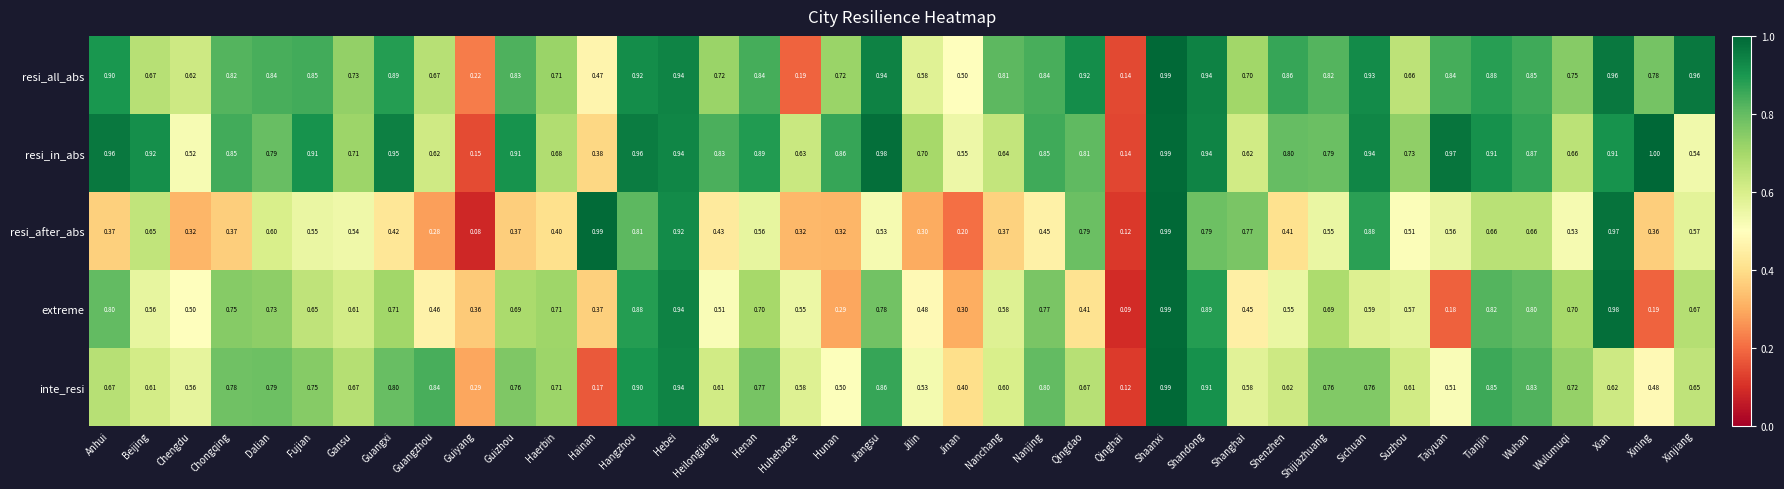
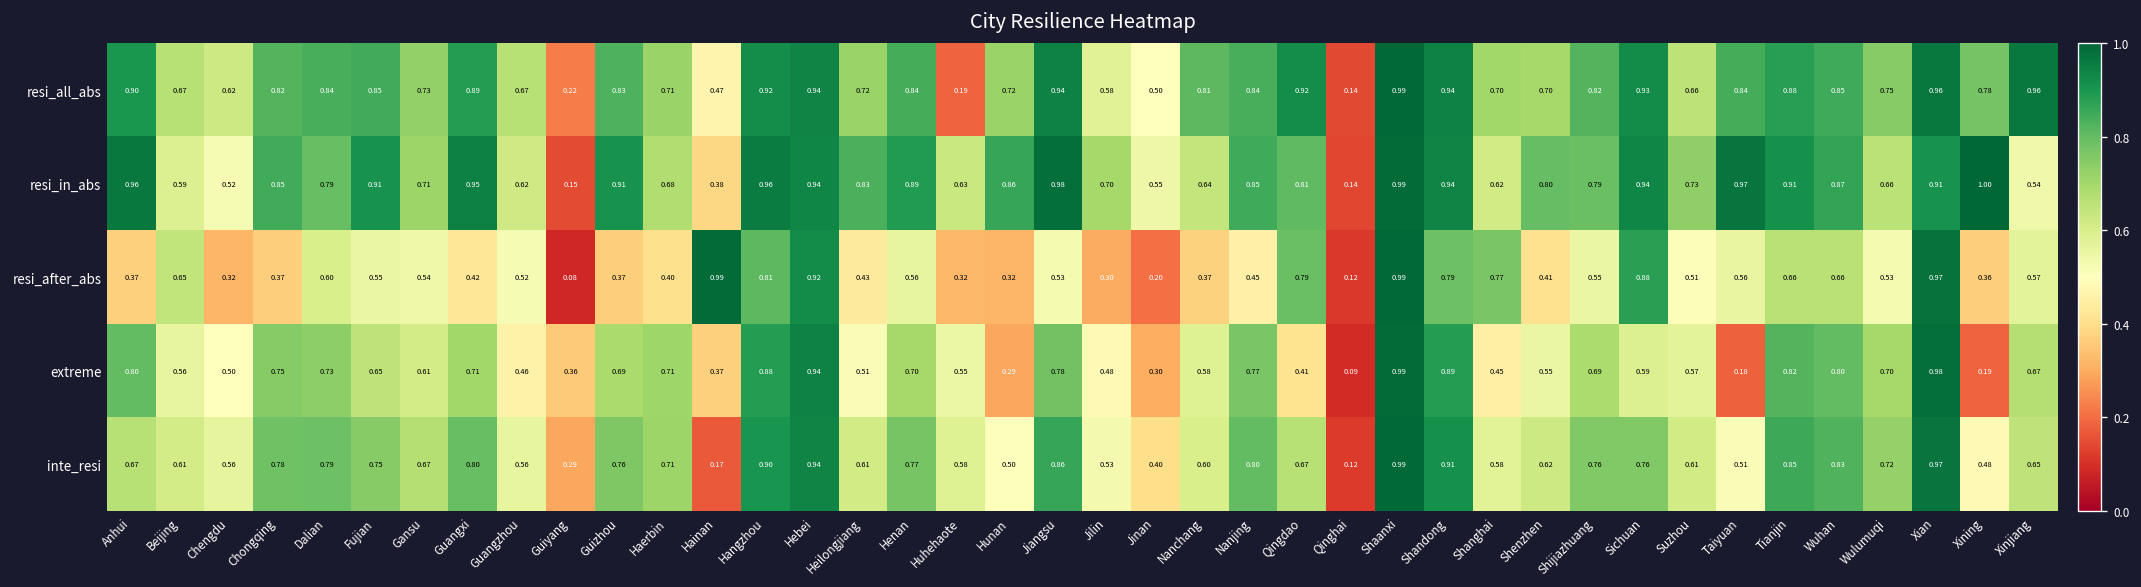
  {
    "resi_all_abs": {
      "Anhui": 0.90,
      "Beijing": 0.67,
      "Chengdu": 0.62,
      "Chongqing": 0.82,
      "Dalian": 0.84,
      "Fujian": 0.85,
      "Gansu": 0.73,
      "Guangxi": 0.89,
      "Guangzhou": 0.67,
      "Guiyang": 0.22,
      "Guizhou": 0.83,
      "Haerbin": 0.71,
      "Hainan": 0.47,
      "Hangzhou": 0.92,
      "Hebei": 0.94,
      "Heilongjiang": 0.72,
      "Henan": 0.84,
      "Huhehaote": 0.19,
      "Hunan": 0.72,
      "Jiangsu": 0.94,
      "Jilin": 0.58,
      "Jinan": 0.50,
      "Nanchang": 0.81,
      "Nanjing": 0.84,
      "Qingdao": 0.92,
      "Qinghai": 0.14,
      "Shaanxi": 0.99,
      "Shandong": 0.94,
      "Shanghai": 0.70,
-     "Shenzhen": 0.86,
+     "Shenzhen": 0.70,
      "Shijiazhuang": 0.82,
      "Sichuan": 0.93,
      "Suzhou": 0.66,
      "Taiyuan": 0.84,
      "Tianjin": 0.88,
      "Wuhan": 0.85,
      "Wulumuqi": 0.75,
      "Xian": 0.96,
      "Xining": 0.78,
      "Xinjiang": 0.96
    },
    "resi_in_abs": {
      "Anhui": 0.96,
-     "Beijing": 0.92,
+     "Beijing": 0.59,
      "Chengdu": 0.52,
      "Chongqing": 0.85,
      "Dalian": 0.79,
      "Fujian": 0.91,
      "Gansu": 0.71,
      "Guangxi": 0.95,
      "Guangzhou": 0.62,
      "Guiyang": 0.15,
      "Guizhou": 0.91,
      "Haerbin": 0.68,
      "Hainan": 0.38,
      "Hangzhou": 0.96,
      "Hebei": 0.94,
      "Heilongjiang": 0.83,
      "Henan": 0.89,
      "Huhehaote": 0.63,
      "Hunan": 0.86,
      "Jiangsu": 0.98,
      "Jilin": 0.70,
      "Jinan": 0.55,
      "Nanchang": 0.64,
      "Nanjing": 0.85,
      "Qingdao": 0.81,
      "Qinghai": 0.14,
      "Shaanxi": 0.99,
      "Shandong": 0.94,
      "Shanghai": 0.62,
      "Shenzhen": 0.80,
      "Shijiazhuang": 0.79,
      "Sichuan": 0.94,
      "Suzhou": 0.73,
      "Taiyuan": 0.97,
      "Tianjin": 0.91,
      "Wuhan": 0.87,
      "Wulumuqi": 0.66,
      "Xian": 0.91,
      "Xining": 1.00,
      "Xinjiang": 0.54
    },
    "resi_after_abs": {
      "Anhui": 0.37,
      "Beijing": 0.65,
      "Chengdu": 0.32,
      "Chongqing": 0.37,
      "Dalian": 0.60,
      "Fujian": 0.55,
      "Gansu": 0.54,
      "Guangxi": 0.42,
-     "Guangzhou": 0.28,
+     "Guangzhou": 0.52,
      "Guiyang": 0.08,
      "Guizhou": 0.37,
      "Haerbin": 0.40,
      "Hainan": 0.99,
      "Hangzhou": 0.81,
      "Hebei": 0.92,
      "Heilongjiang": 0.43,
      "Henan": 0.56,
      "Huhehaote": 0.32,
      "Hunan": 0.32,
      "Jiangsu": 0.53,
      "Jilin": 0.30,
      "Jinan": 0.20,
      "Nanchang": 0.37,
      "Nanjing": 0.45,
      "Qingdao": 0.79,
      "Qinghai": 0.12,
      "Shaanxi": 0.99,
      "Shandong": 0.79,
      "Shanghai": 0.77,
      "Shenzhen": 0.41,
      "Shijiazhuang": 0.55,
      "Sichuan": 0.88,
      "Suzhou": 0.51,
      "Taiyuan": 0.56,
      "Tianjin": 0.66,
      "Wuhan": 0.66,
      "Wulumuqi": 0.53,
      "Xian": 0.97,
      "Xining": 0.36,
      "Xinjiang": 0.57
    },
    "extreme": {
      "Anhui": 0.80,
      "Beijing": 0.56,
      "Chengdu": 0.50,
      "Chongqing": 0.75,
      "Dalian": 0.73,
      "Fujian": 0.65,
      "Gansu": 0.61,
      "Guangxi": 0.71,
      "Guangzhou": 0.46,
      "Guiyang": 0.36,
      "Guizhou": 0.69,
      "Haerbin": 0.71,
      "Hainan": 0.37,
      "Hangzhou": 0.88,
      "Hebei": 0.94,
      "Heilongjiang": 0.51,
      "Henan": 0.70,
      "Huhehaote": 0.55,
      "Hunan": 0.29,
      "Jiangsu": 0.78,
      "Jilin": 0.48,
      "Jinan": 0.30,
      "Nanchang": 0.58,
      "Nanjing": 0.77,
      "Qingdao": 0.41,
      "Qinghai": 0.09,
      "Shaanxi": 0.99,
      "Shandong": 0.89,
      "Shanghai": 0.45,
      "Shenzhen": 0.55,
      "Shijiazhuang": 0.69,
      "Sichuan": 0.59,
      "Suzhou": 0.57,
      "Taiyuan": 0.18,
      "Tianjin": 0.82,
      "Wuhan": 0.80,
      "Wulumuqi": 0.70,
      "Xian": 0.98,
      "Xining": 0.19,
      "Xinjiang": 0.67
    },
    "inte_resi": {
      "Anhui": 0.67,
      "Beijing": 0.61,
      "Chengdu": 0.56,
      "Chongqing": 0.78,
      "Dalian": 0.79,
      "Fujian": 0.75,
      "Gansu": 0.67,
      "Guangxi": 0.80,
-     "Guangzhou": 0.84,
+     "Guangzhou": 0.56,
      "Guiyang": 0.29,
      "Guizhou": 0.76,
      "Haerbin": 0.71,
      "Hainan": 0.17,
      "Hangzhou": 0.90,
      "Hebei": 0.94,
      "Heilongjiang": 0.61,
      "Henan": 0.77,
      "Huhehaote": 0.58,
      "Hunan": 0.50,
      "Jiangsu": 0.86,
      "Jilin": 0.53,
      "Jinan": 0.40,
      "Nanchang": 0.60,
      "Nanjing": 0.80,
      "Qingdao": 0.67,
      "Qinghai": 0.12,
      "Shaanxi": 0.99,
      "Shandong": 0.91,
      "Shanghai": 0.58,
      "Shenzhen": 0.62,
      "Shijiazhuang": 0.76,
      "Sichuan": 0.76,
      "Suzhou": 0.61,
      "Taiyuan": 0.51,
      "Tianjin": 0.85,
      "Wuhan": 0.83,
      "Wulumuqi": 0.72,
-     "Xian": 0.62,
+     "Xian": 0.97,
      "Xining": 0.48,
      "Xinjiang": 0.65
    }
  }
